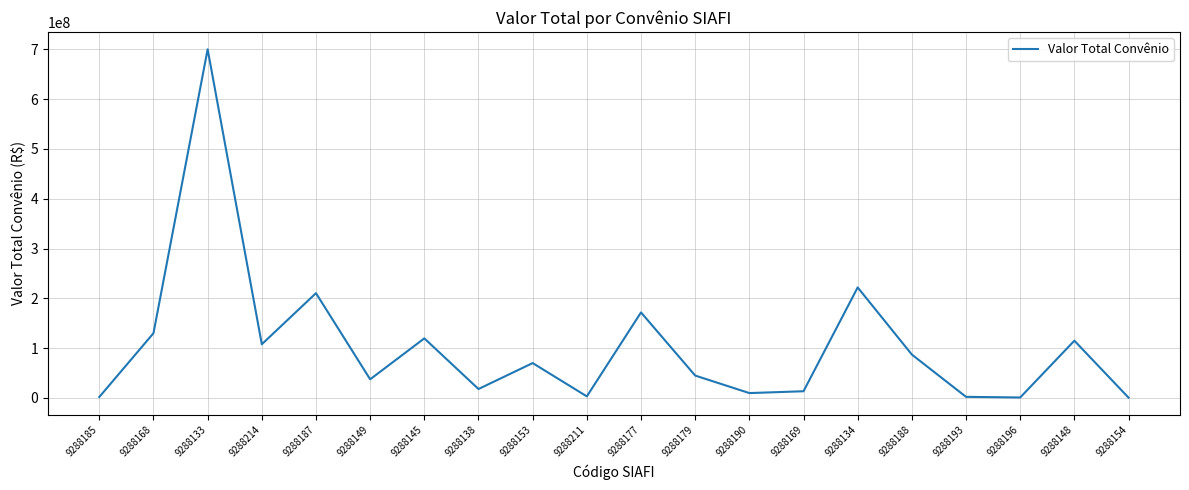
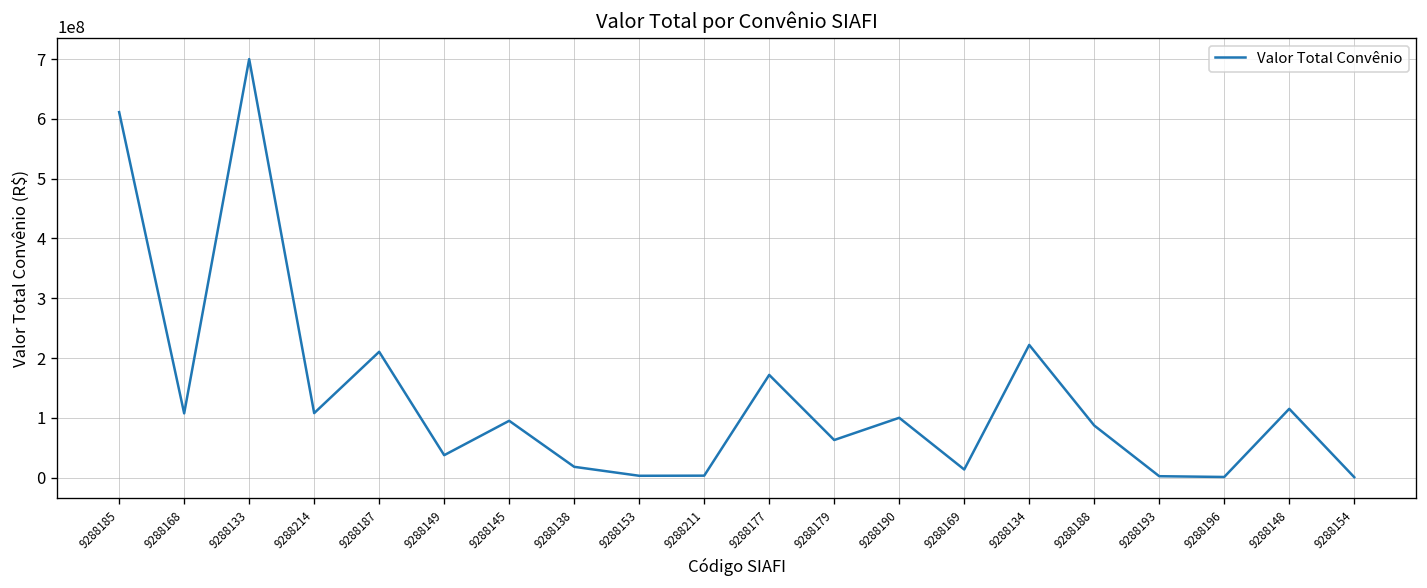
  {
-   "9288185": 0,
-   "9288168": 130000000,
+   "9288185": 610000000,
+   "9288168": 110000000,
    "9288133": 700000000,
    "9288214": 110000000,
    "9288187": 210000000,
    "9288149": 40000000,
-   "9288145": 120000000,
+   "9288145": 100000000,
    "9288138": 20000000,
-   "9288153": 70000000,
+   "9288153": 0,
    "9288211": 0,
    "9288177": 170000000,
-   "9288179": 50000000,
-   "9288190": 10000000,
+   "9288179": 60000000,
+   "9288190": 100000000,
    "9288169": 10000000,
    "9288134": 220000000,
    "9288188": 90000000,
    "9288193": 0,
    "9288196": 0,
    "9288148": 110000000,
    "9288154": 0
  }
